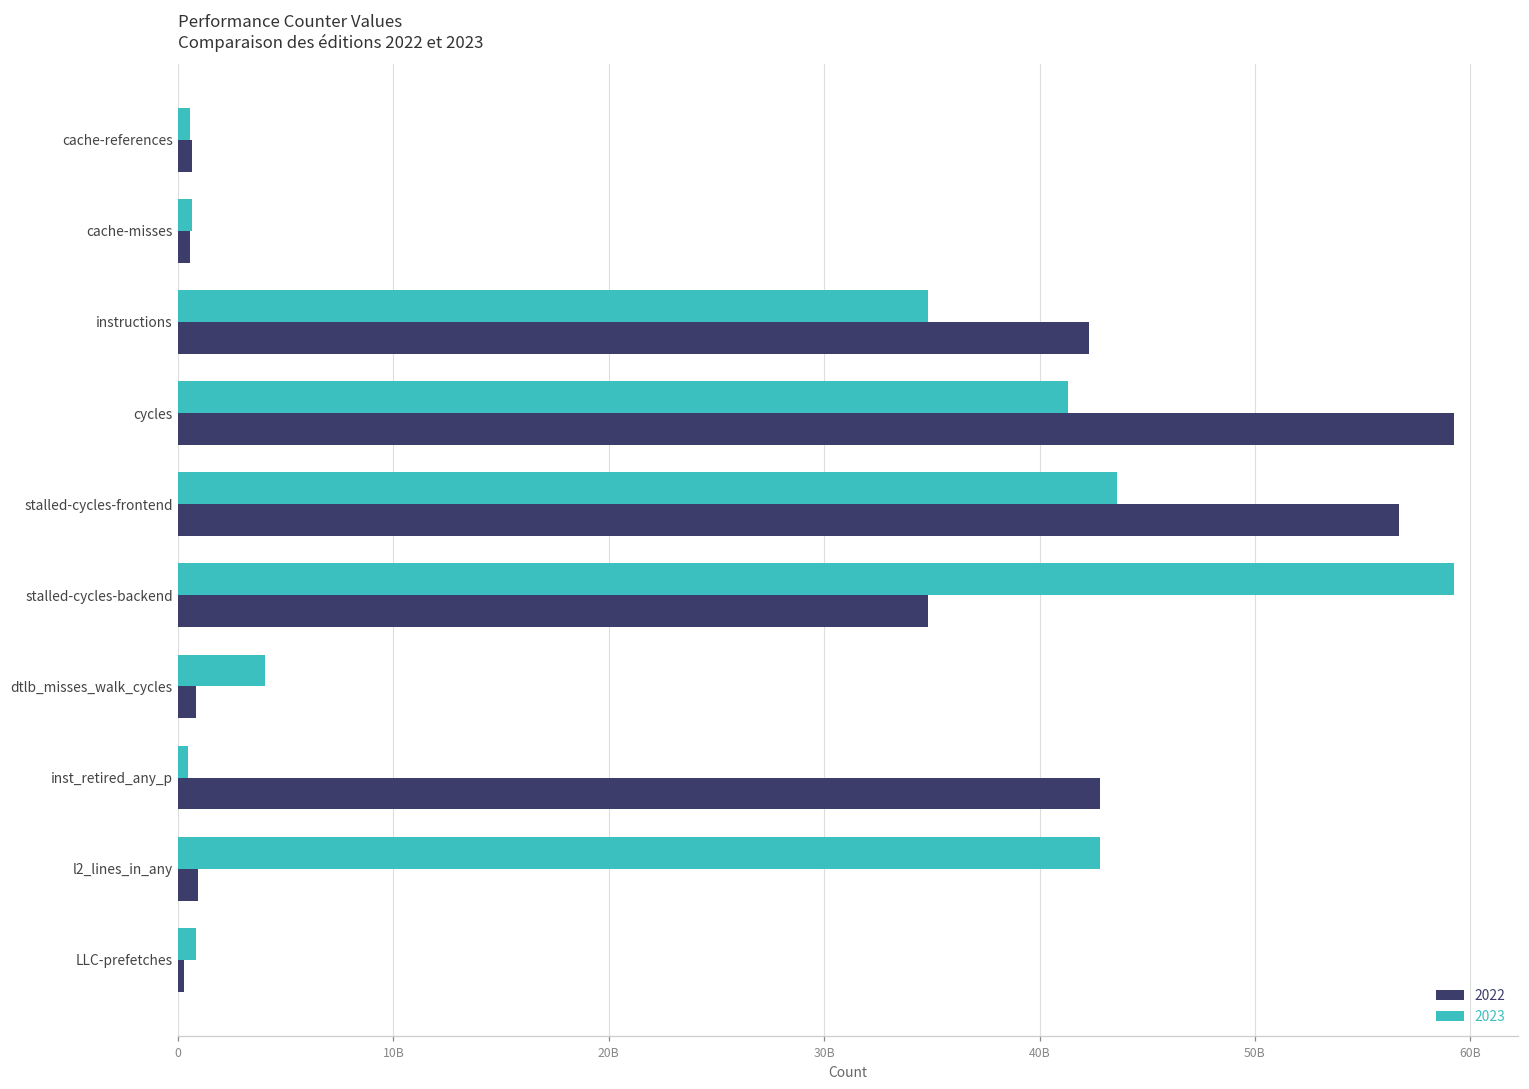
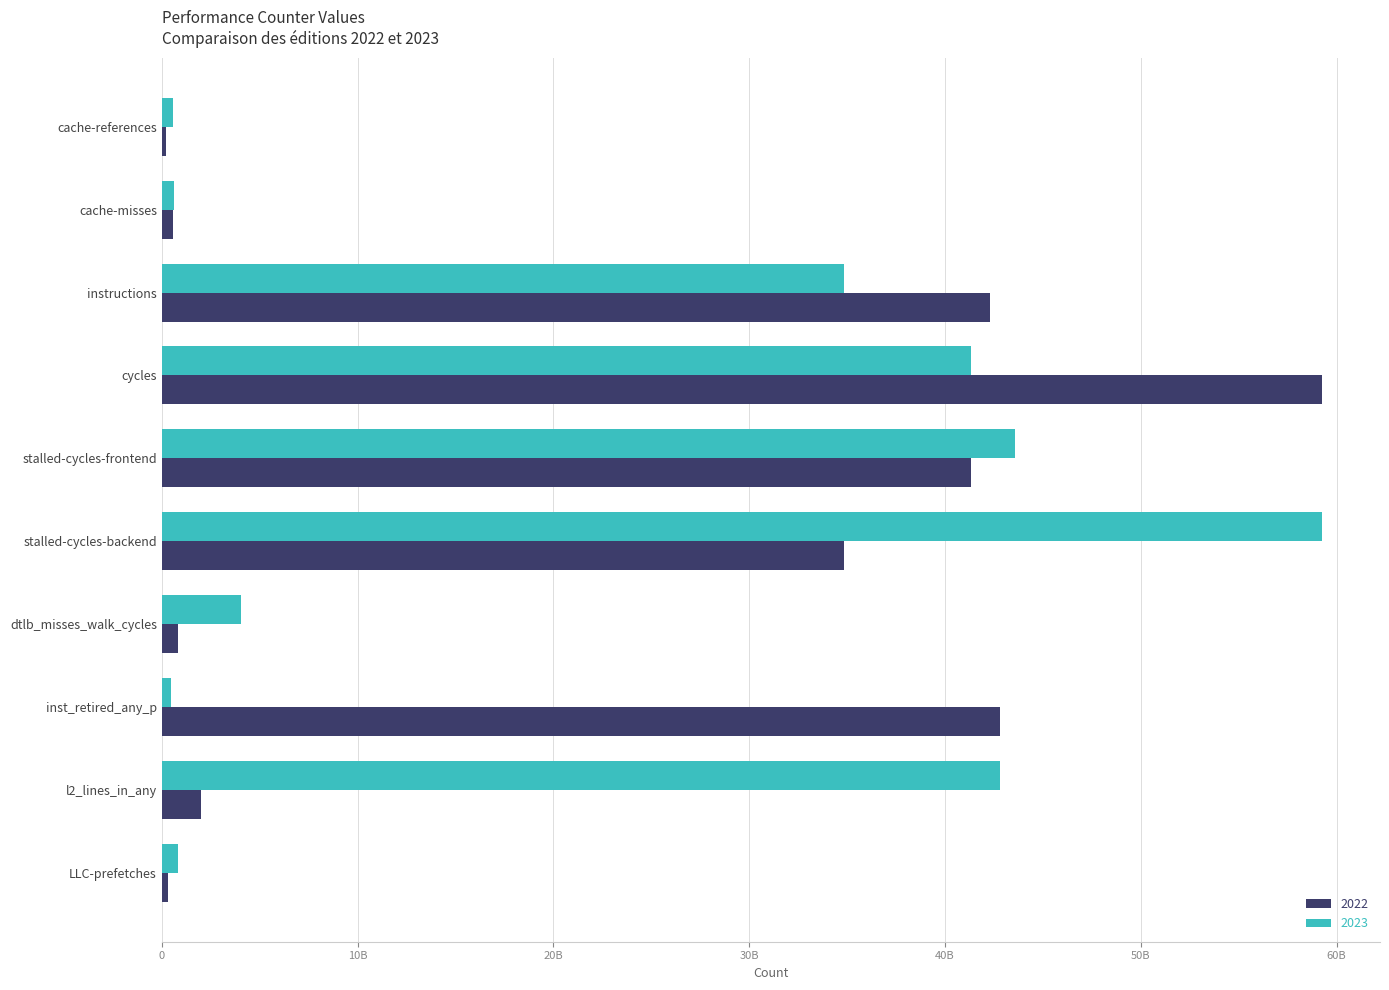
  {
    "2022": {
-     "cache-references": 600000000,
+     "cache-references": 200000000,
      "cache-misses": 600000000,
      "instructions": 42300000000,
      "cycles": 59200000000,
-     "stalled-cycles-frontend": 56700000000,
+     "stalled-cycles-frontend": 41300000000,
      "stalled-cycles-backend": 34800000000,
      "dtlb_misses_walk_cycles": 800000000,
      "inst_retired_any_p": 42800000000,
-     "l2_lines_in_any": 900000000,
+     "l2_lines_in_any": 2000000000,
      "LLC-prefetches": 300000000
    },
    "2023": {
      "cache-references": 600000000,
      "cache-misses": 600000000,
      "instructions": 34800000000,
      "cycles": 41300000000,
      "stalled-cycles-frontend": 43600000000,
      "stalled-cycles-backend": 59200000000,
      "dtlb_misses_walk_cycles": 4000000000,
      "inst_retired_any_p": 500000000,
      "l2_lines_in_any": 42800000000,
      "LLC-prefetches": 800000000
    }
  }
